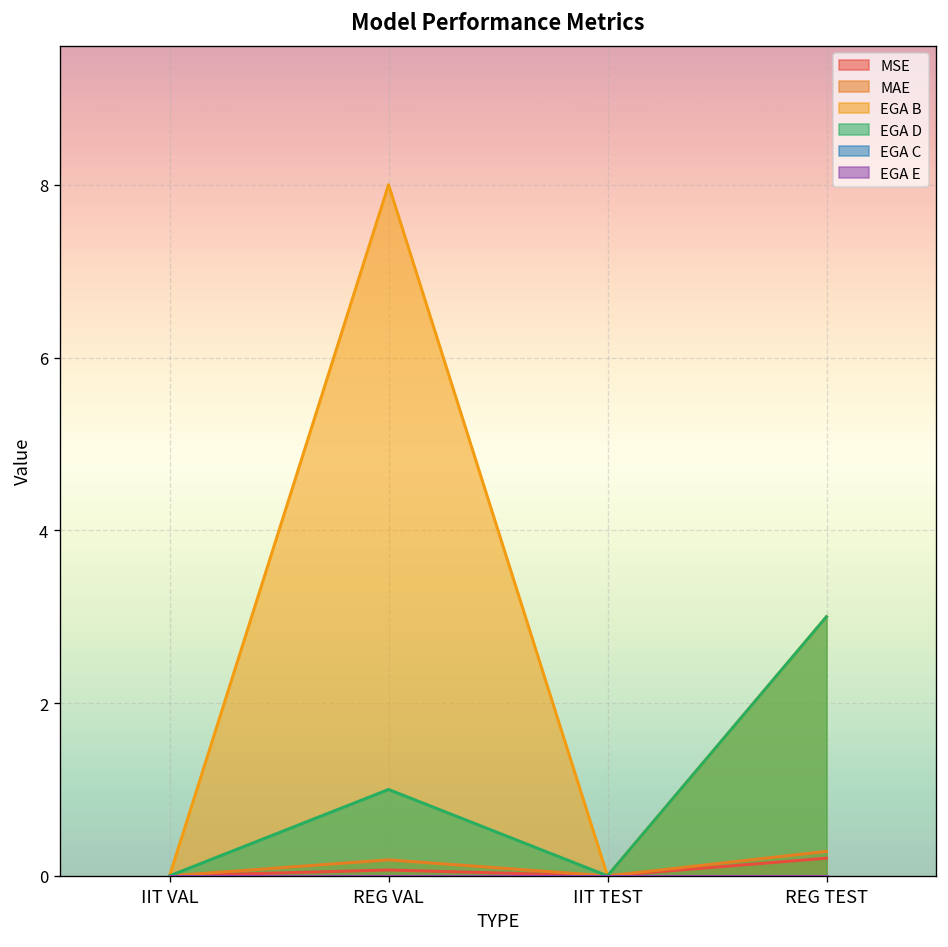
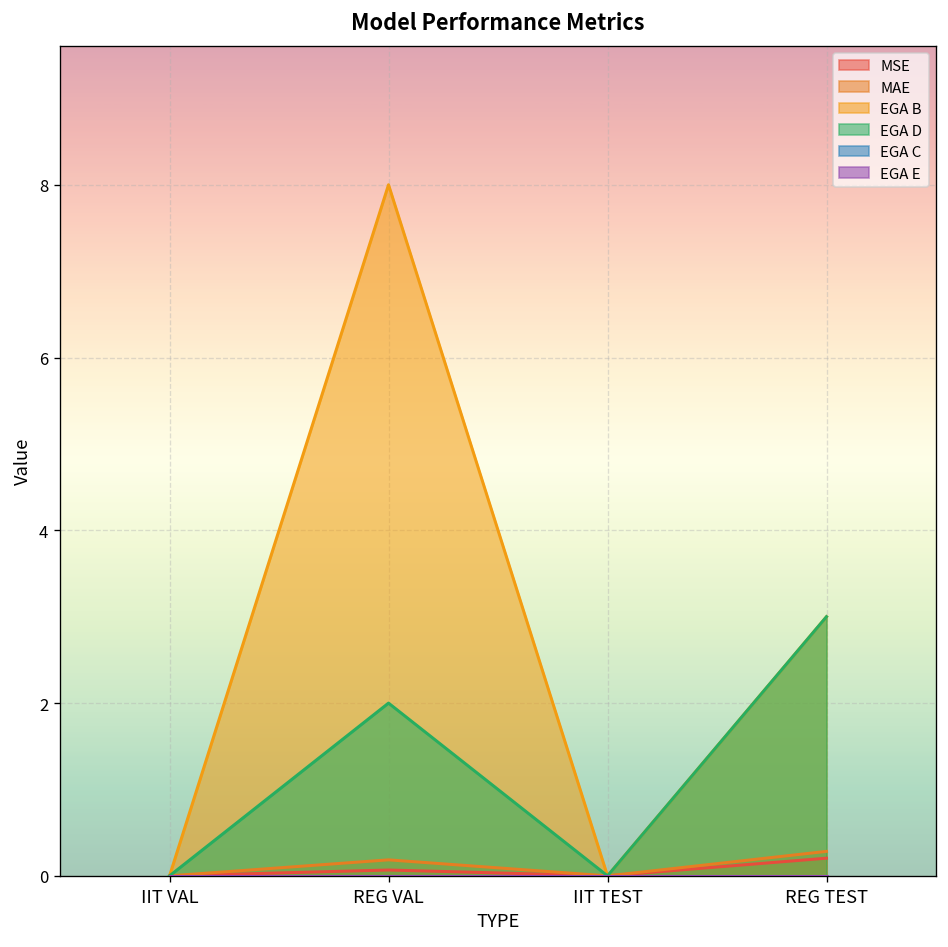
  {
    "EGA D": {
-     "REG VAL": 1
+     "REG VAL": 2
    },
    "EGA E": {
      "REG VAL": 0,
      "REG TEST": 0
    }
  }
